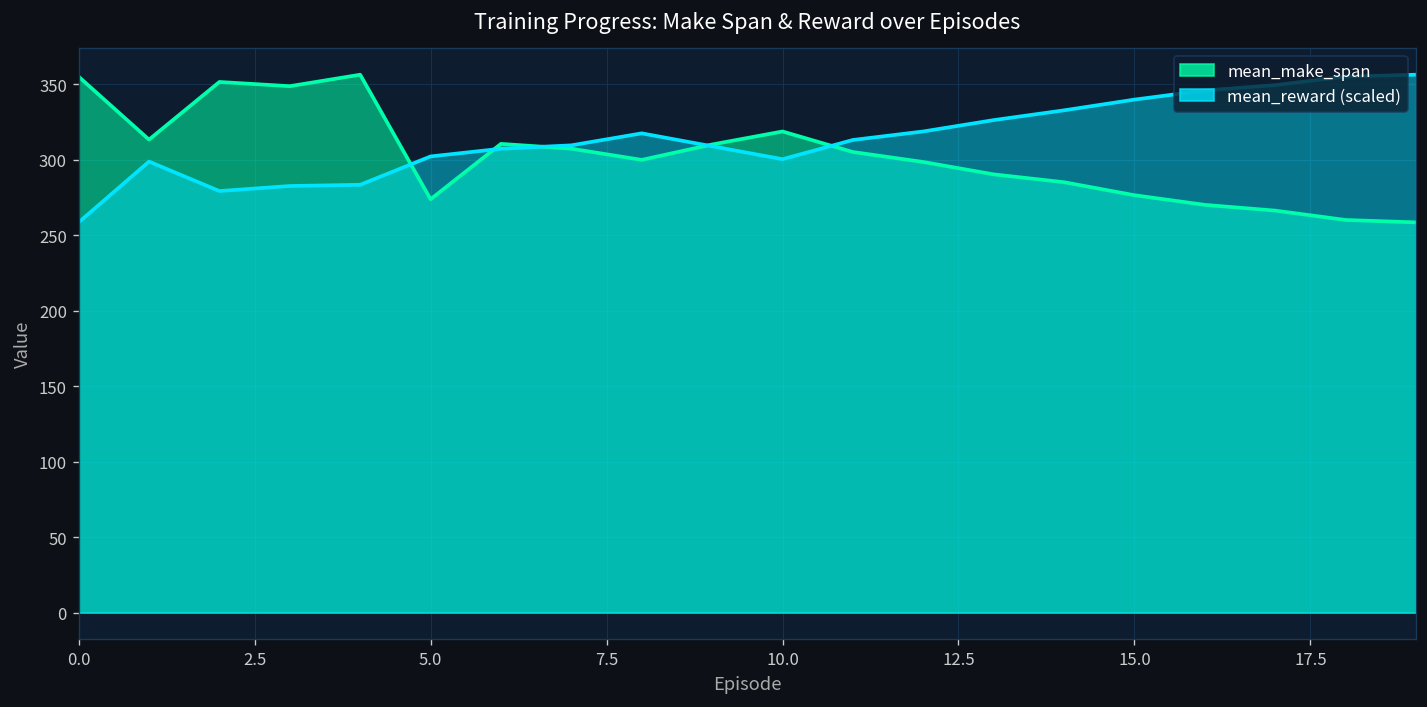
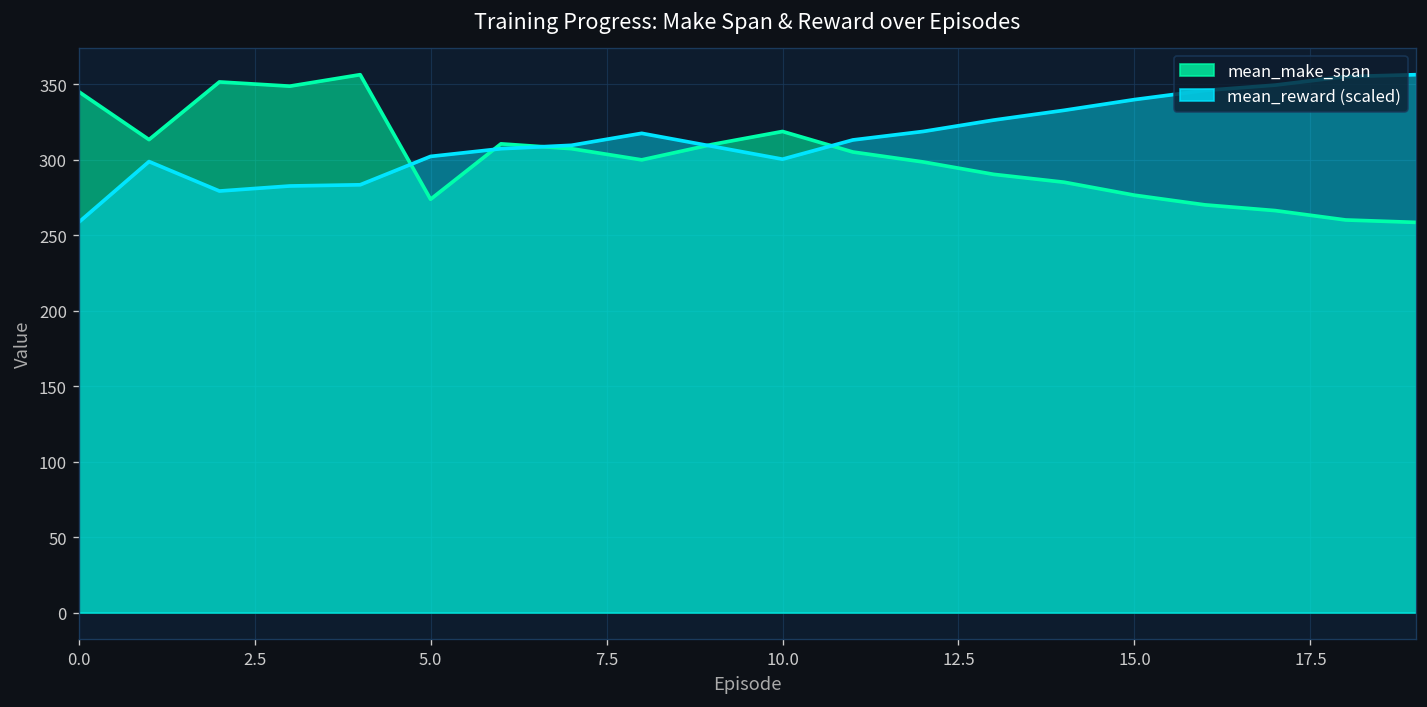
  {
    "mean_make_span": {
-     "0.0": 355,
+     "0.0": 345,
      "5.0": 274,
      "10.0": 319,
      "15.0": 276
    }
  }
